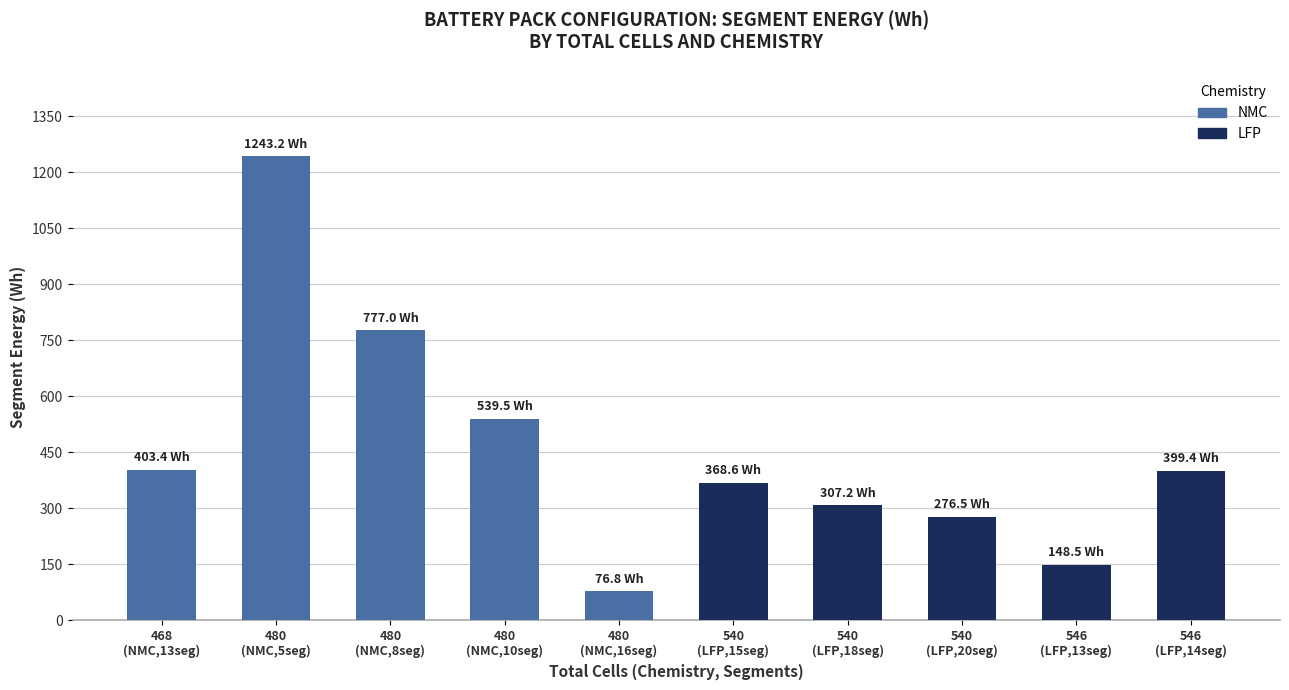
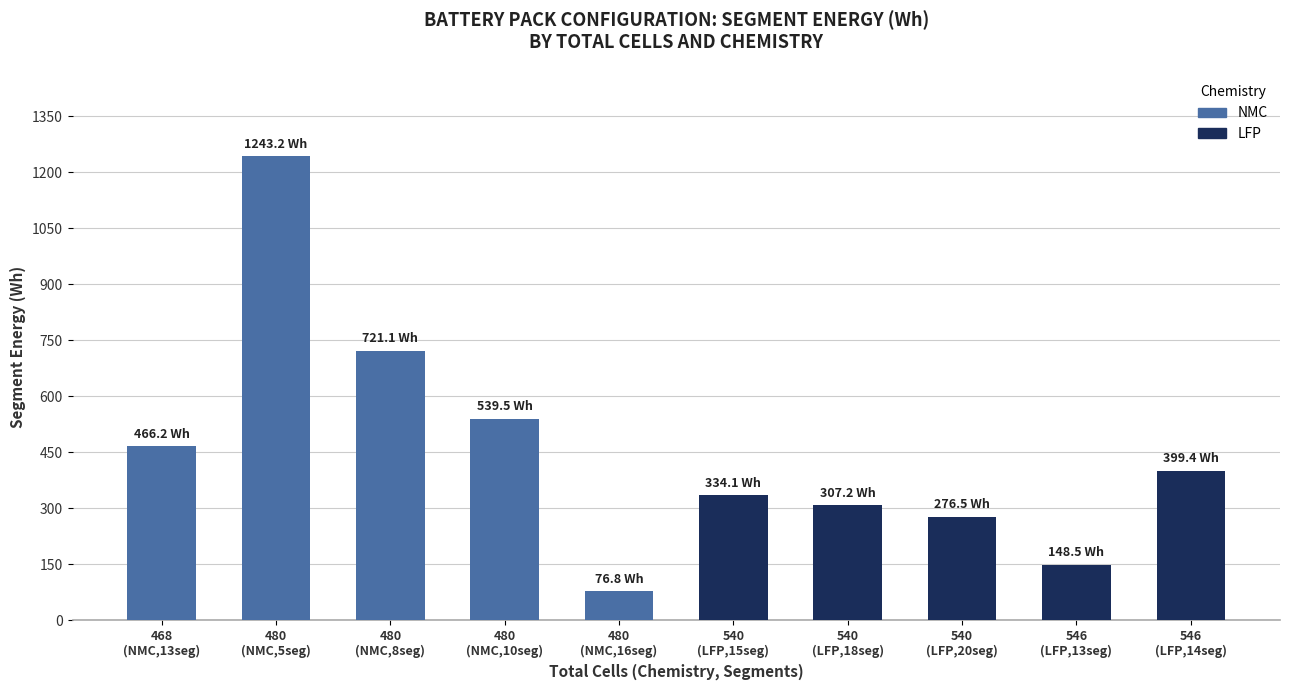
  {
-   "468 (NMC,13seg)": 403.4,
+   "468 (NMC,13seg)": 466.2,
    "480 (NMC,5seg)": 1243.2,
-   "480 (NMC,8seg)": 777.0,
+   "480 (NMC,8seg)": 721.1,
    "480 (NMC,10seg)": 539.5,
    "480 (NMC,16seg)": 76.8,
-   "540 (LFP,15seg)": 368.6,
+   "540 (LFP,15seg)": 334.1,
    "540 (LFP,18seg)": 307.2,
    "540 (LFP,20seg)": 276.5,
    "546 (LFP,13seg)": 148.5,
    "546 (LFP,14seg)": 399.4
  }
